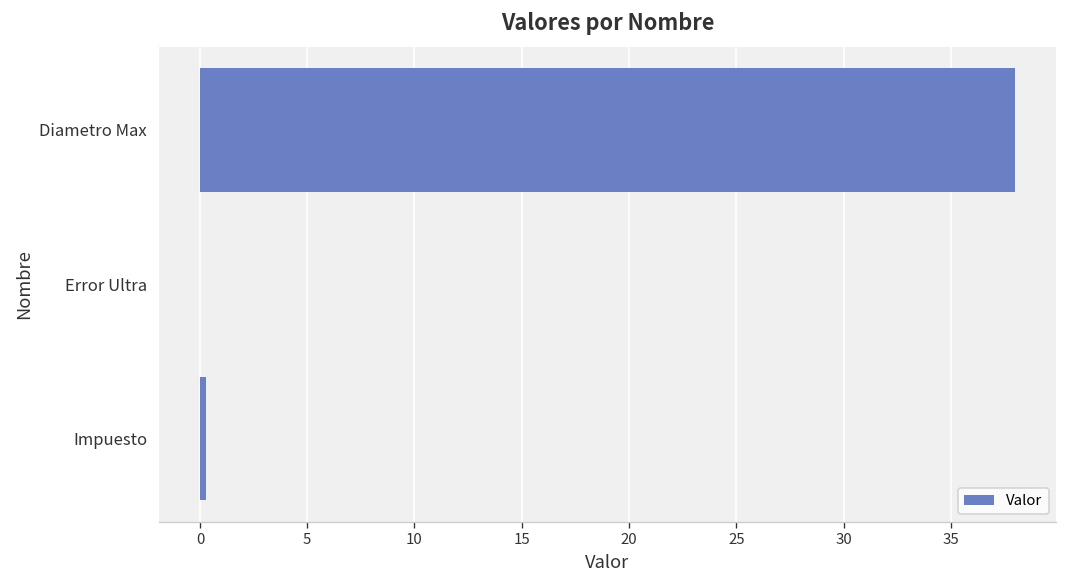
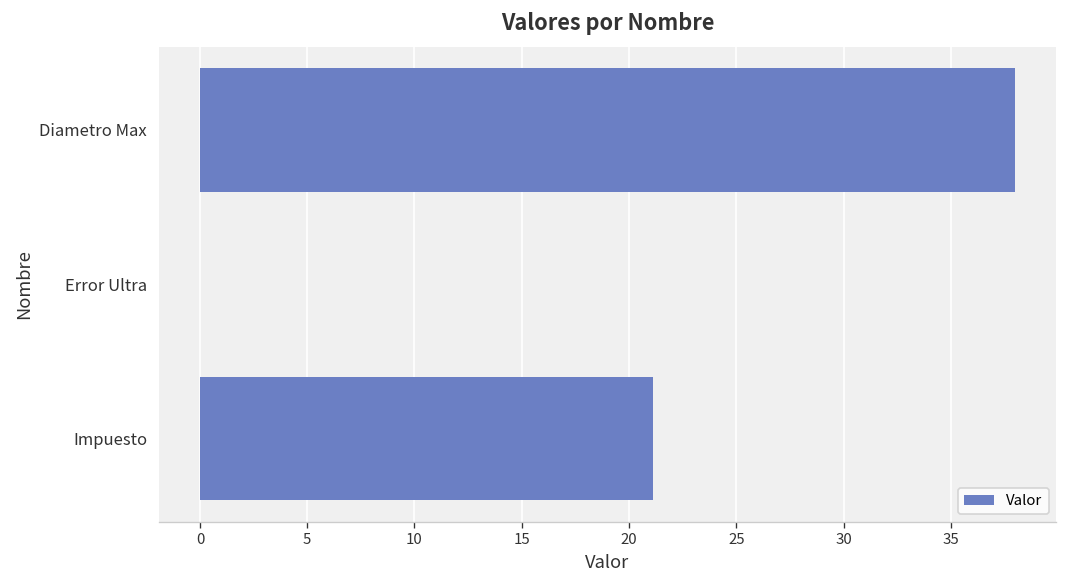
  {
    "Diametro Max": 38.0,
-   "Impuesto": 0.3
+   "Impuesto": 21.1
  }
